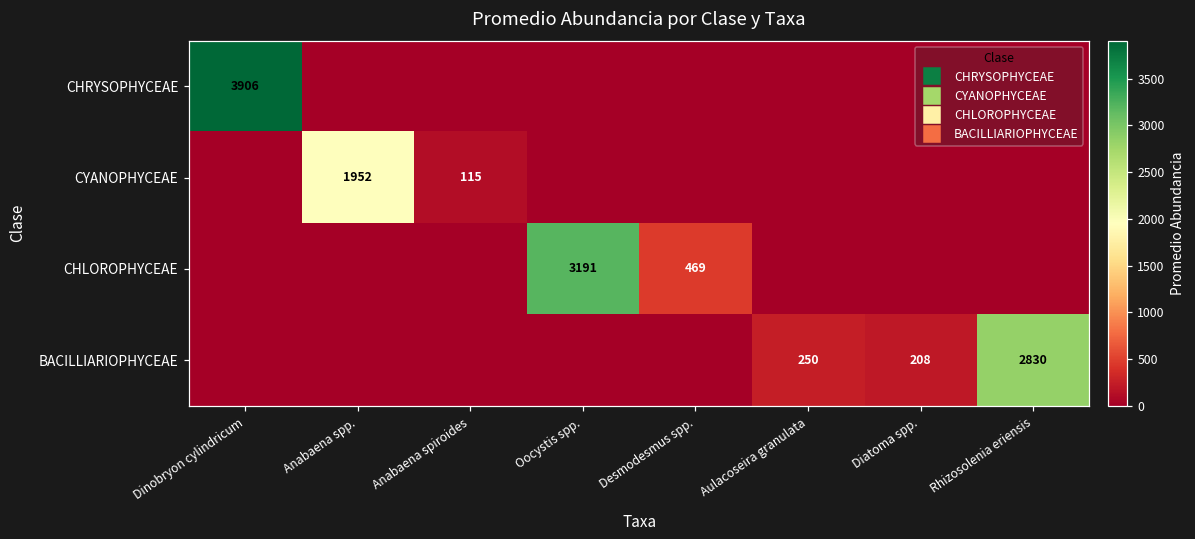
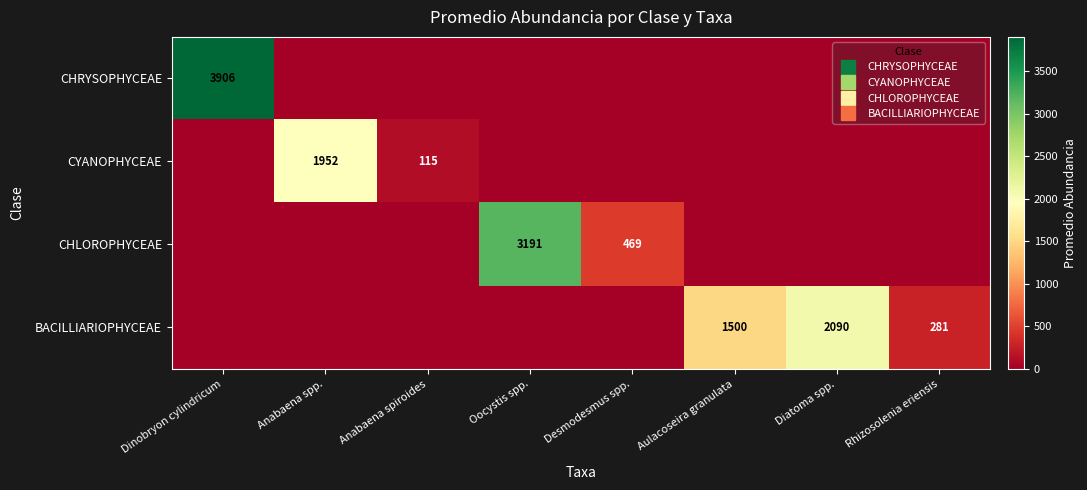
  {
    "CHRYSOPHYCEAE": {
      "Dinobryon cylindricum": 3906
    },
    "CYANOPHYCEAE": {
      "Anabaena spp.": 1952,
      "Anabaena spiroides": 115
    },
    "CHLOROPHYCEAE": {
      "Oocystis spp.": 3191,
      "Desmodesmus spp.": 469
    },
    "BACILLIARIOPHYCEAE": {
-     "Aulacoseira granulata": 250,
-     "Diatoma spp.": 208,
-     "Rhizosolenia eriensis": 2830
+     "Aulacoseira granulata": 1500,
+     "Diatoma spp.": 2090,
+     "Rhizosolenia eriensis": 281
    }
  }
